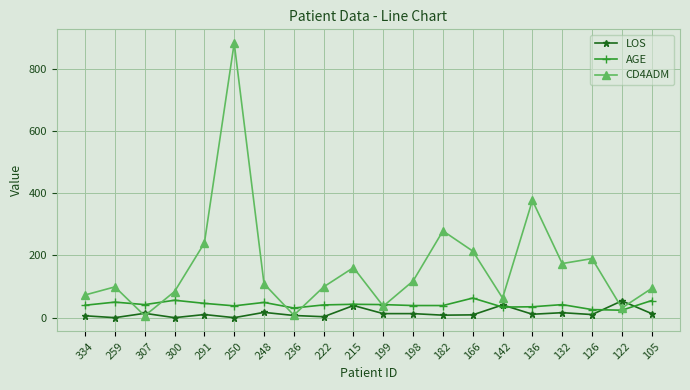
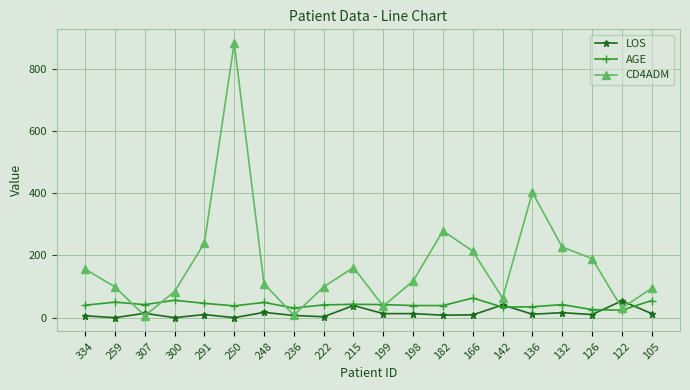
  {
    "CD4ADM": {
-     "334": 70,
+     "334": 160,
      "259": 100,
      "300": 80,
      "291": 240,
      "250": 880,
      "248": 110,
      "222": 100,
      "215": 160,
      "198": 120,
      "182": 280,
      "166": 210,
      "142": 60,
-     "136": 380,
-     "132": 170,
+     "136": 400,
+     "132": 230,
      "126": 190,
      "105": 90
    }
  }
